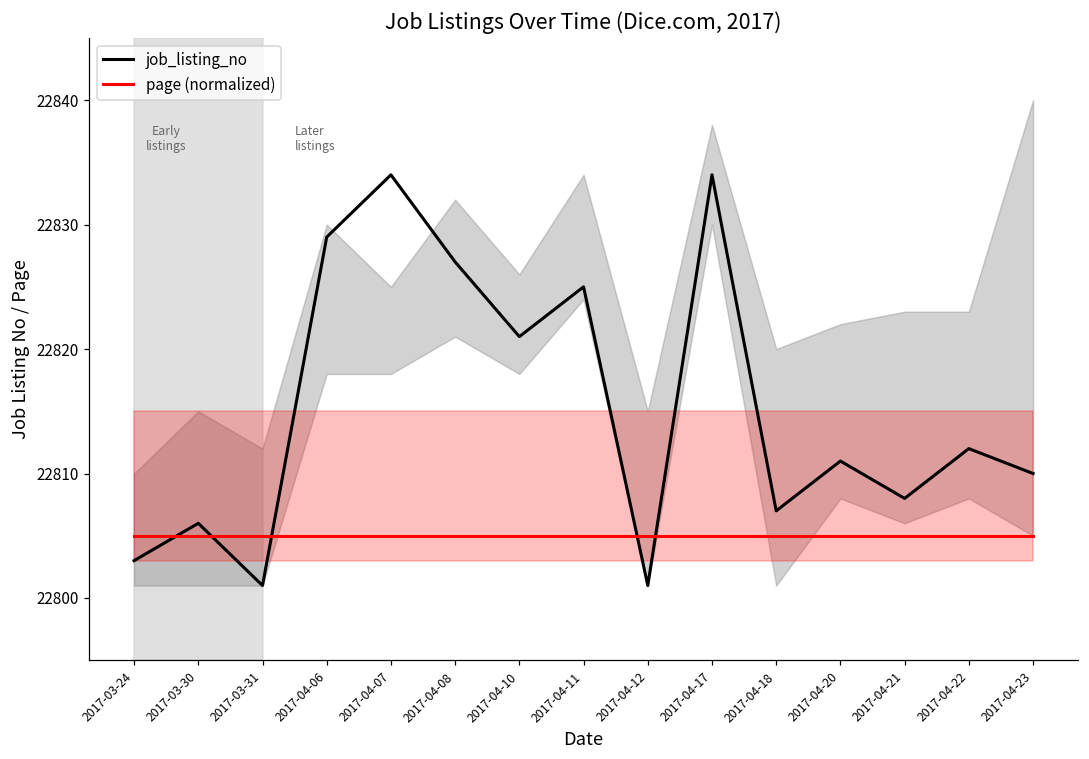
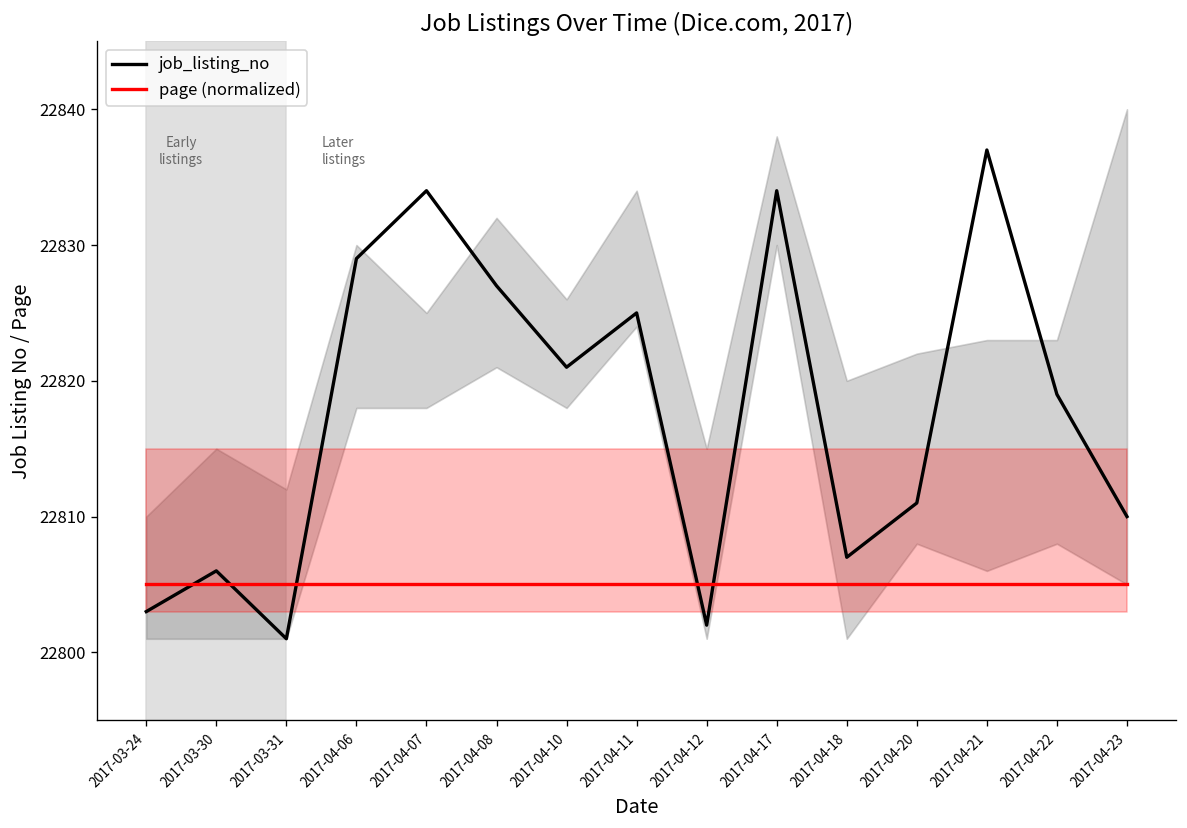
  {
    "job_listing_no": {
      "2017-03-24": 22803,
      "2017-03-30": 22806,
      "2017-03-31": 22801,
      "2017-04-06": 22829,
      "2017-04-07": 22834,
      "2017-04-08": 22827,
      "2017-04-10": 22821,
      "2017-04-11": 22825,
-     "2017-04-12": 22801,
+     "2017-04-12": 22802,
      "2017-04-17": 22834,
      "2017-04-18": 22807,
      "2017-04-20": 22811,
-     "2017-04-21": 22808,
-     "2017-04-22": 22812,
+     "2017-04-21": 22837,
+     "2017-04-22": 22819,
      "2017-04-23": 22810
    }
  }
